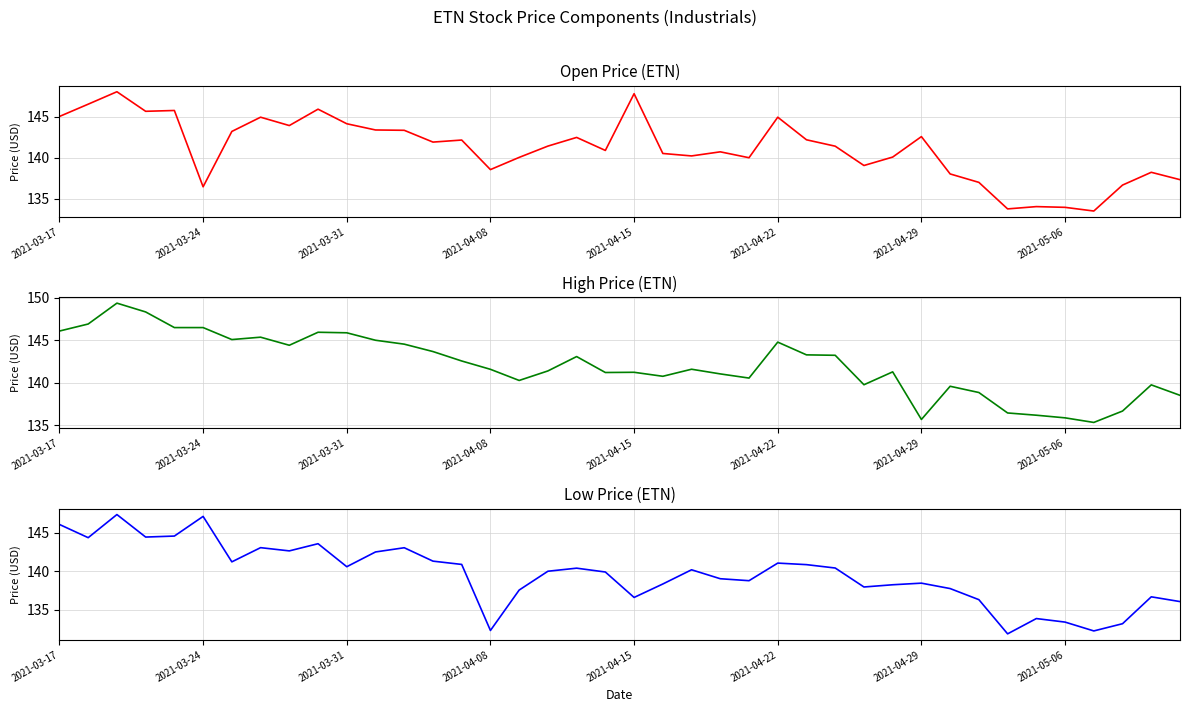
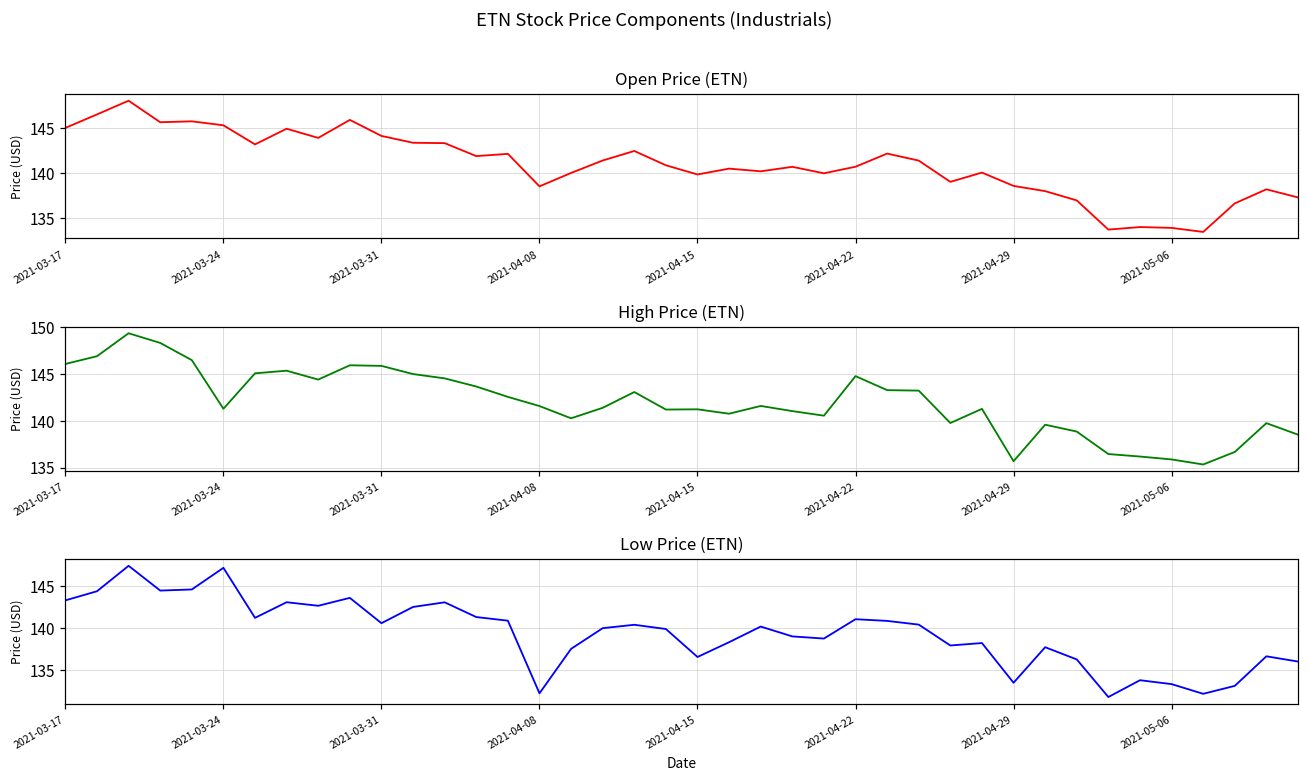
  {
    "Open Price (ETN)": {
      "2021-03-17": 145,
-     "2021-03-24": 136,
+     "2021-03-24": 145,
      "2021-03-31": 144,
      "2021-04-08": 139,
-     "2021-04-15": 148,
-     "2021-04-22": 145,
-     "2021-04-29": 143,
+     "2021-04-15": 140,
+     "2021-04-22": 141,
+     "2021-04-29": 139,
      "2021-05-06": 134
    },
    "High Price (ETN)": {
      "2021-03-17": 146,
-     "2021-03-24": 147,
+     "2021-03-24": 141,
      "2021-03-31": 146,
      "2021-04-08": 142,
      "2021-04-15": 141,
      "2021-04-22": 145,
      "2021-04-29": 136,
      "2021-05-06": 136
    },
    "Low Price (ETN)": {
-     "2021-03-17": 146,
+     "2021-03-17": 143,
      "2021-03-24": 147,
      "2021-03-31": 141,
      "2021-04-08": 132,
      "2021-04-15": 137,
      "2021-04-22": 141,
-     "2021-04-29": 138,
+     "2021-04-29": 134,
      "2021-05-06": 133
    }
  }
